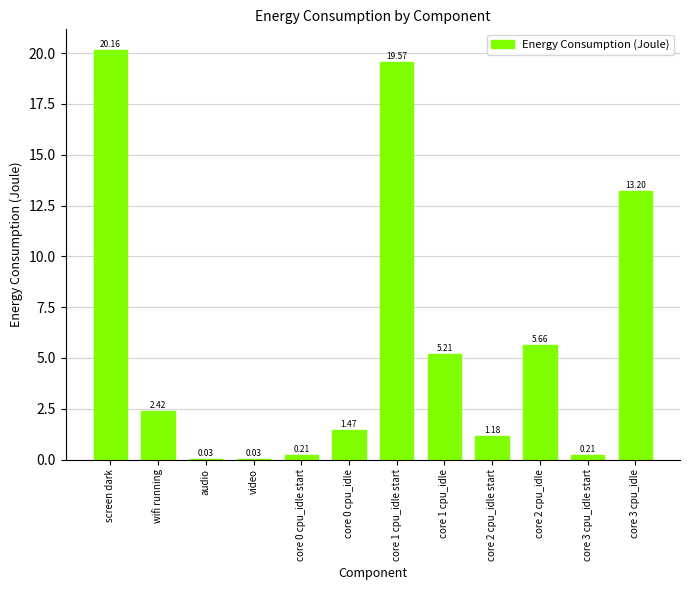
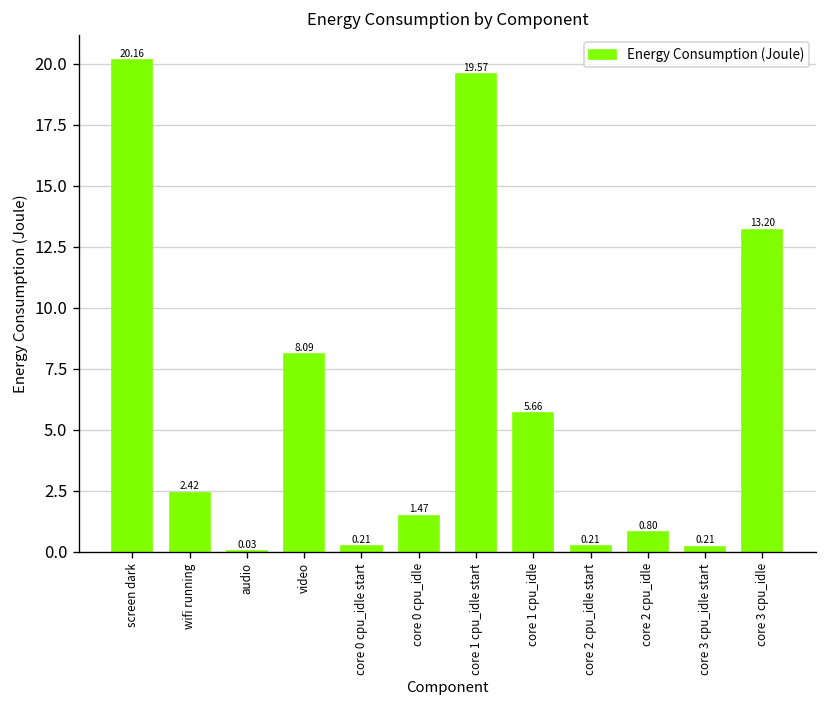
  {
    "screen dark": 20.16,
    "wifi running": 2.42,
    "audio": 0.03,
-   "video": 0.03,
+   "video": 8.09,
    "core 0 cpu_idle start": 0.21,
    "core 0 cpu_idle": 1.47,
    "core 1 cpu_idle start": 19.57,
-   "core 1 cpu_idle": 5.21,
-   "core 2 cpu_idle start": 1.18,
-   "core 2 cpu_idle": 5.66,
+   "core 1 cpu_idle": 5.66,
+   "core 2 cpu_idle start": 0.21,
+   "core 2 cpu_idle": 0.80,
    "core 3 cpu_idle start": 0.21,
    "core 3 cpu_idle": 13.20
  }
